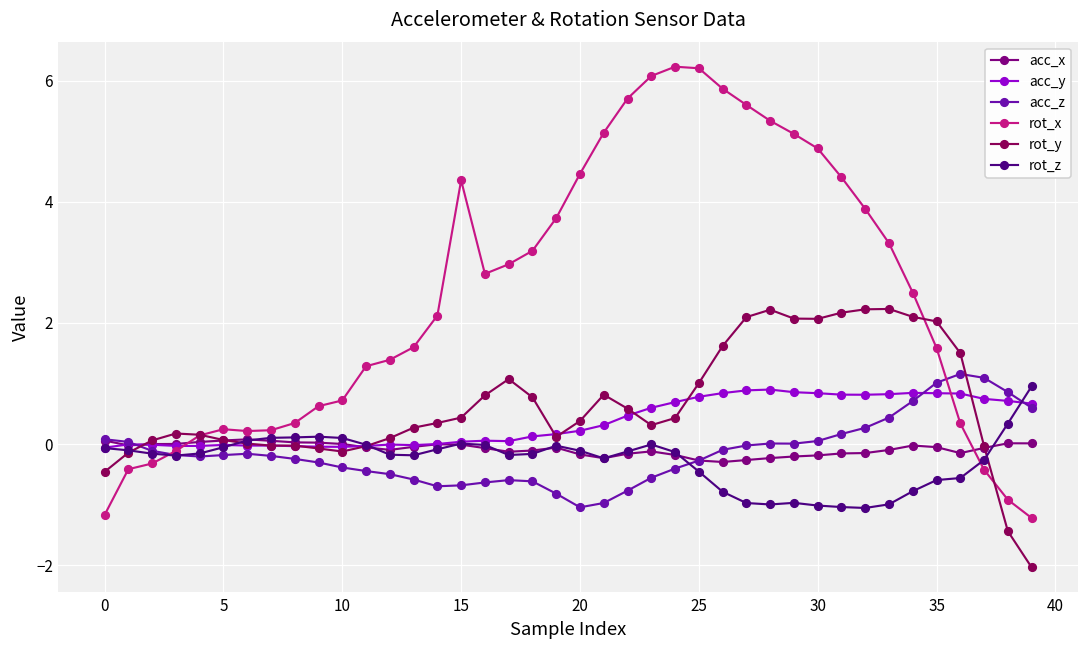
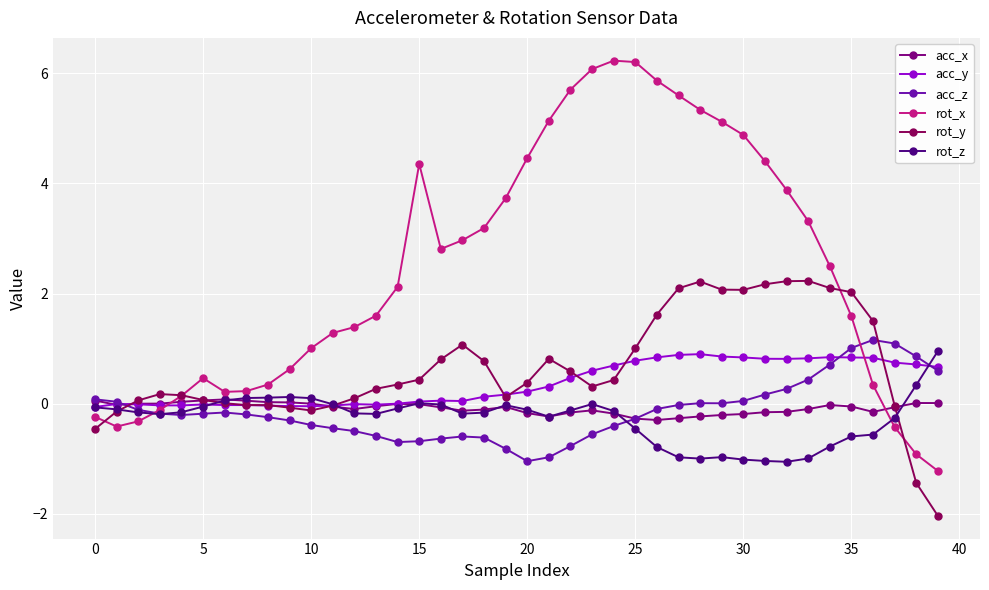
  {
    "rot_x": {
-     "0": -1.2,
-     "5": 0.2,
-     "10": 0.7,
+     "0": -0.2,
+     "5": 0.5,
+     "10": 1.0,
      "15": 4.4,
      "20": 4.5,
      "25": 6.2,
      "30": 4.9,
      "35": 1.6
    }
  }
